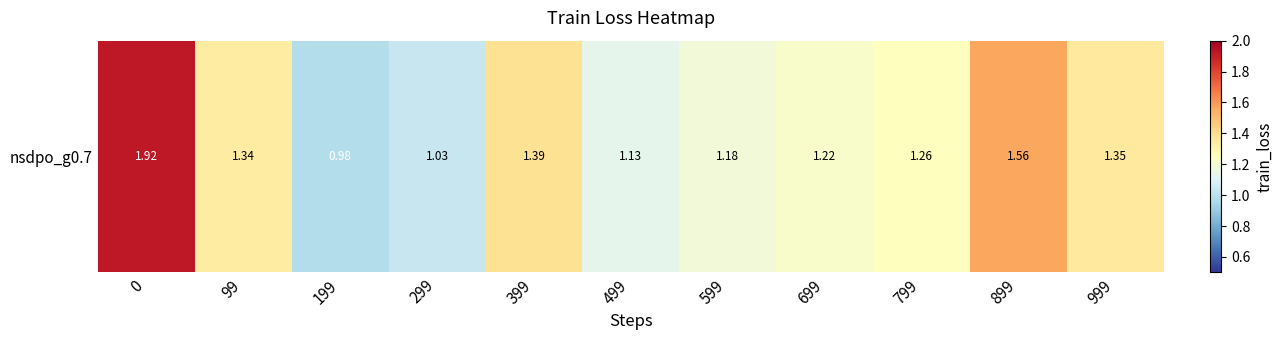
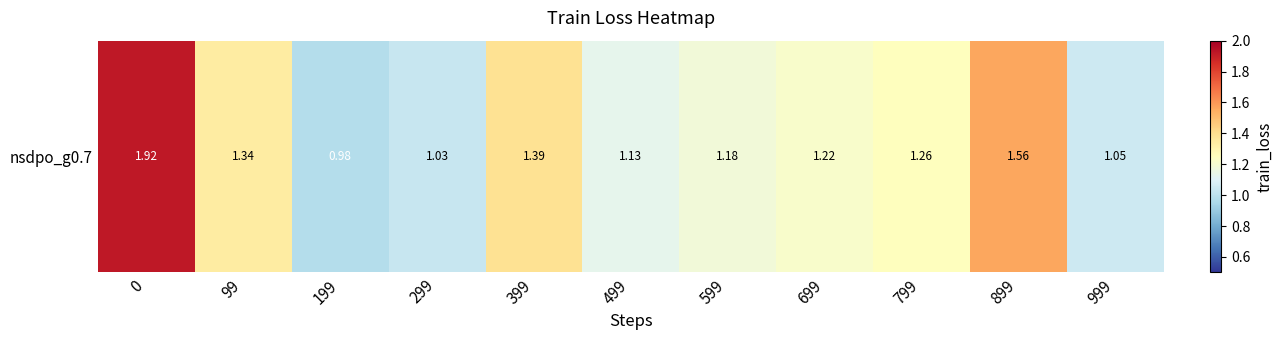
  {
    "nsdpo_g0.7": {
      "0": 1.92,
      "99": 1.34,
      "199": 0.98,
      "299": 1.03,
      "399": 1.39,
      "499": 1.13,
      "599": 1.18,
      "699": 1.22,
      "799": 1.26,
      "899": 1.56,
-     "999": 1.35
+     "999": 1.05
    }
  }
